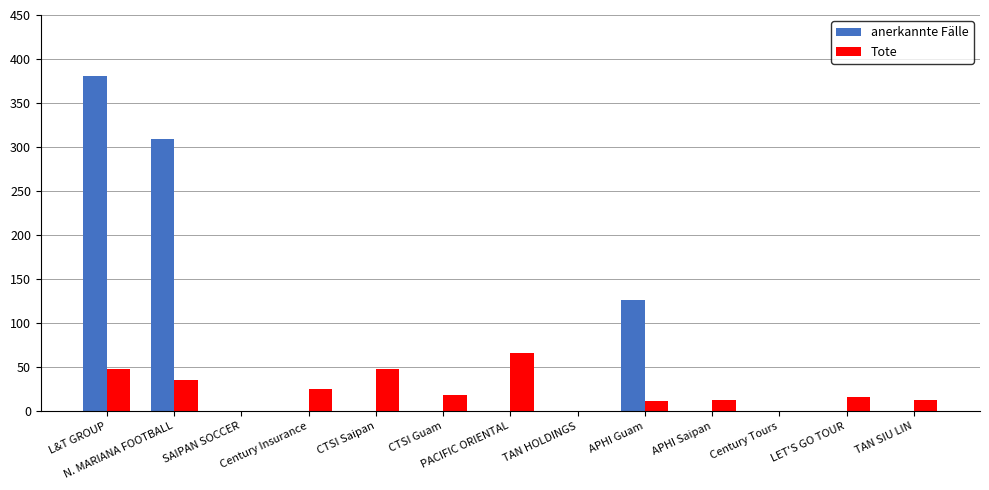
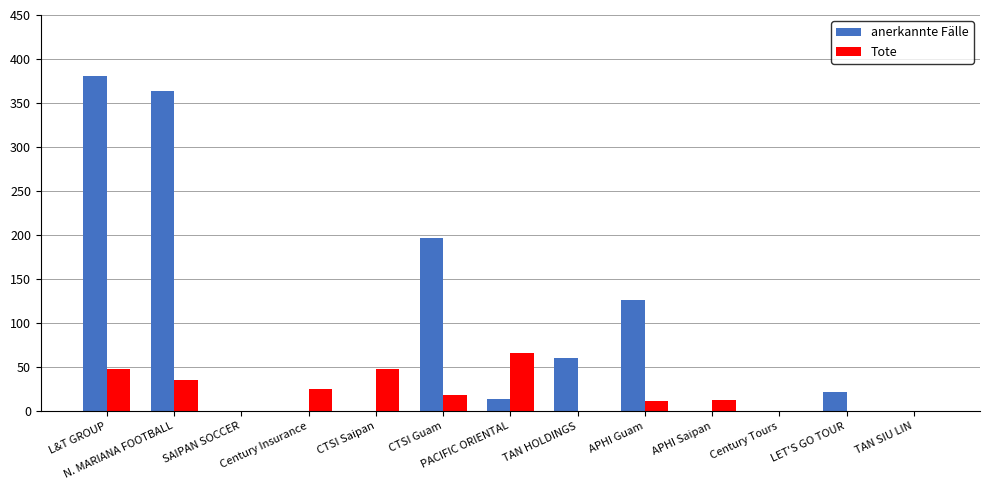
  {
    "anerkannte Fälle": {
      "L&T GROUP": 380,
-     "N. MARIANA FOOTBALL": 310,
+     "N. MARIANA FOOTBALL": 360,
      "SAIPAN SOCCER": 0,
      "Century Insurance": 0,
      "CTSI Saipan": 0,
-     "CTSI Guam": 0,
-     "PACIFIC ORIENTAL": 0,
-     "TAN HOLDINGS": 0,
+     "CTSI Guam": 200,
+     "PACIFIC ORIENTAL": 10,
+     "TAN HOLDINGS": 60,
      "APHI Guam": 130,
      "APHI Saipan": 0,
      "Century Tours": 0,
-     "LET'S GO TOUR": 0,
+     "LET'S GO TOUR": 20,
      "TAN SIU LIN": 0
    },
    "Tote": {
      "L&T GROUP": 50,
      "N. MARIANA FOOTBALL": 40,
      "SAIPAN SOCCER": 0,
      "Century Insurance": 30,
      "CTSI Saipan": 50,
      "CTSI Guam": 20,
      "PACIFIC ORIENTAL": 70,
      "TAN HOLDINGS": 0,
      "APHI Guam": 10,
      "APHI Saipan": 10,
      "Century Tours": 0,
-     "LET'S GO TOUR": 20,
-     "TAN SIU LIN": 10
+     "LET'S GO TOUR": 0,
+     "TAN SIU LIN": 0
    }
  }
